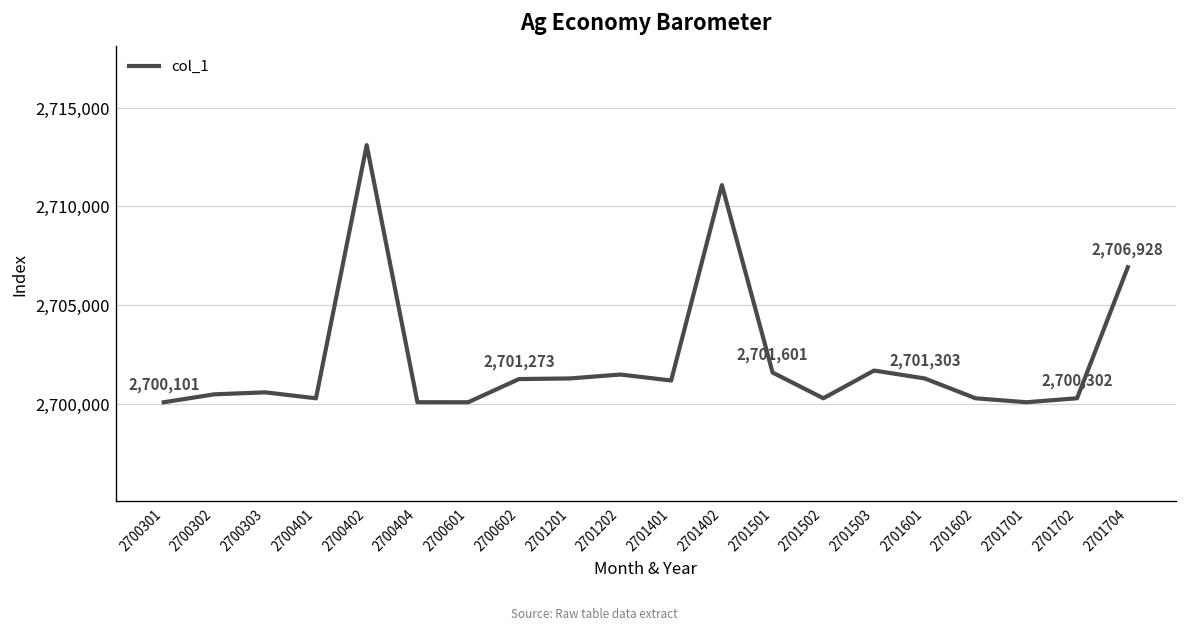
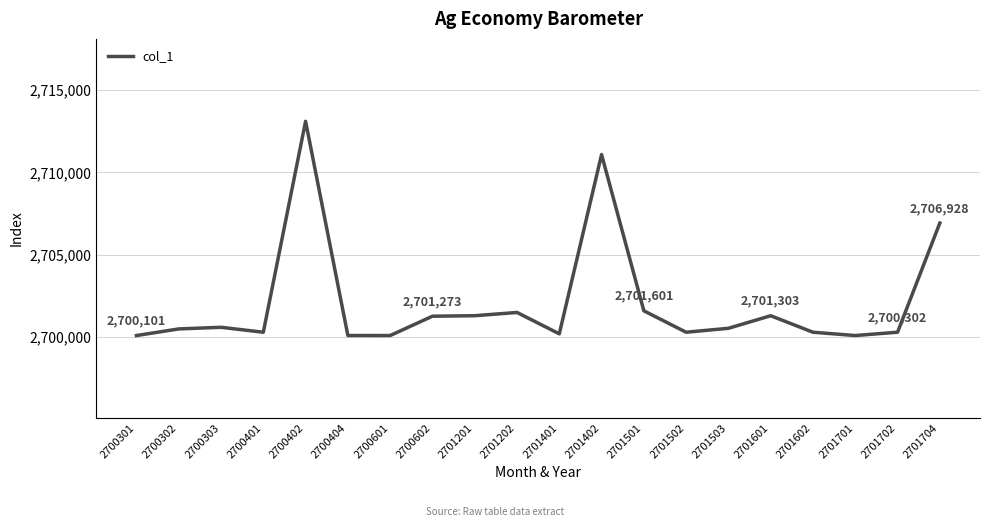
  {
    "2700302": "2,700,500",
    "2700303": "2,700,600",
    "2700401": "2,700,300",
    "2700402": "2,713,100",
    "2700404": "2,700,100",
    "2700601": "2,700,100",
    "2701201": "2,701,300",
    "2701202": "2,701,500",
-   "2701401": "2,701,200",
+   "2701401": "2,700,200",
    "2701402": "2,711,100",
    "2701502": "2,700,300",
-   "2701503": "2,701,700",
+   "2701503": "2,700,500",
    "2701602": "2,700,300",
    "2701701": "2,700,100"
  }
